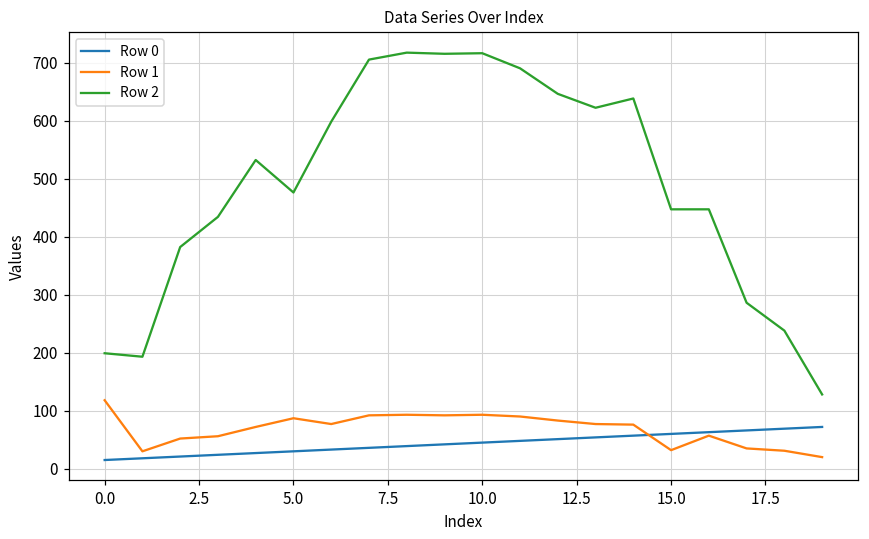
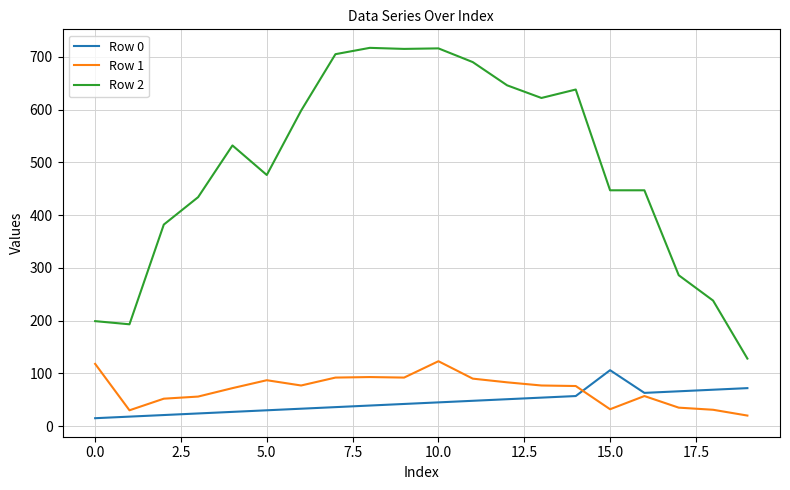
  {
    "Row 0": {
      "0.0": 20,
      "5.0": 30,
      "10.0": 50,
-     "15.0": 60
+     "15.0": 110
    },
    "Row 1": {
      "0.0": 120,
      "5.0": 90,
-     "10.0": 90,
+     "10.0": 120,
      "15.0": 30
    },
    "Row 2": {
      "0.0": 200,
      "5.0": 480,
      "10.0": 720,
      "15.0": 450
    }
  }
